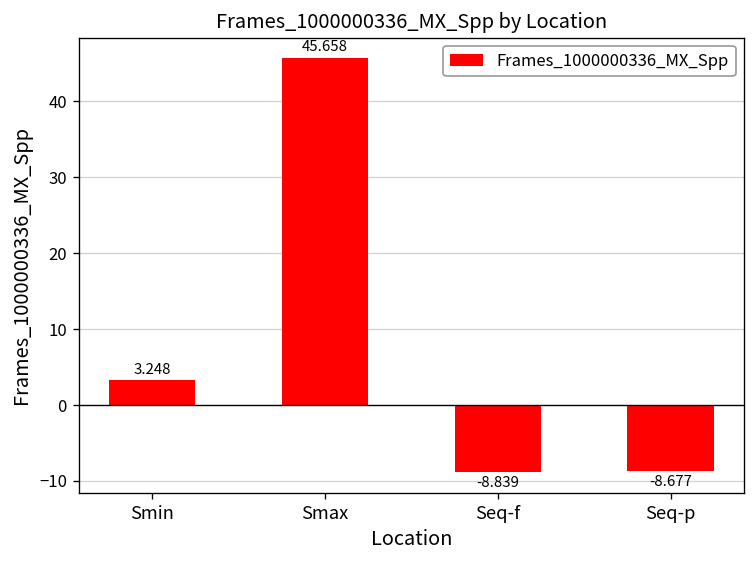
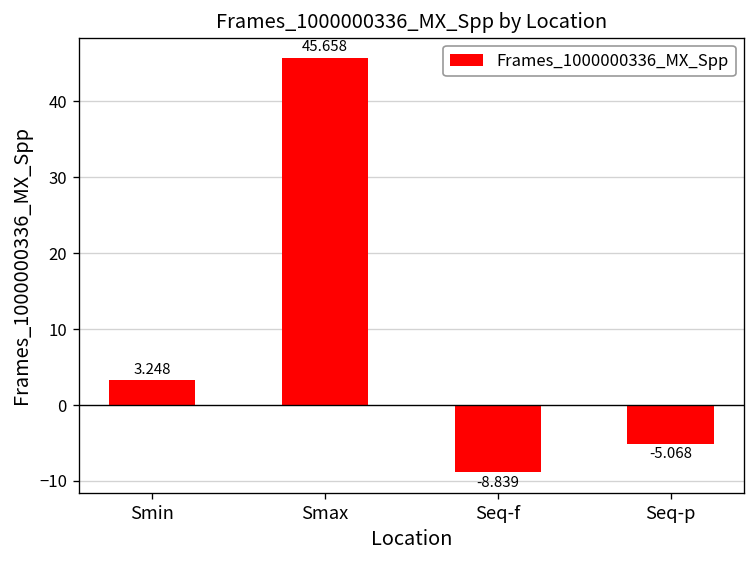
  {
    "Smin": 3.248,
    "Smax": 45.658,
    "Seq-f": -8.839,
-   "Seq-p": -8.677
+   "Seq-p": -5.068
  }
